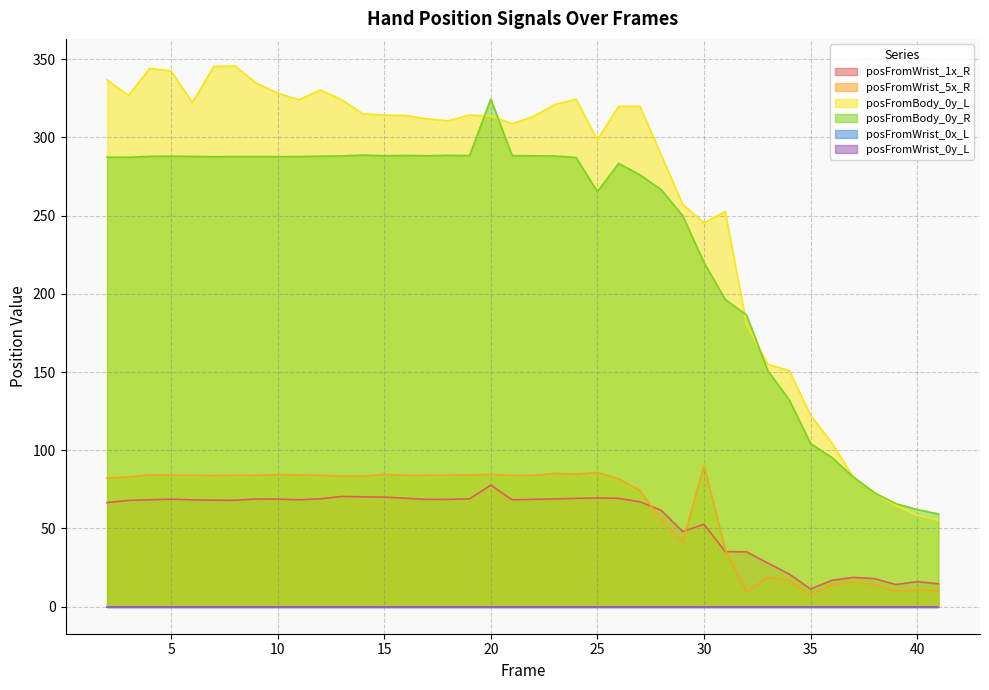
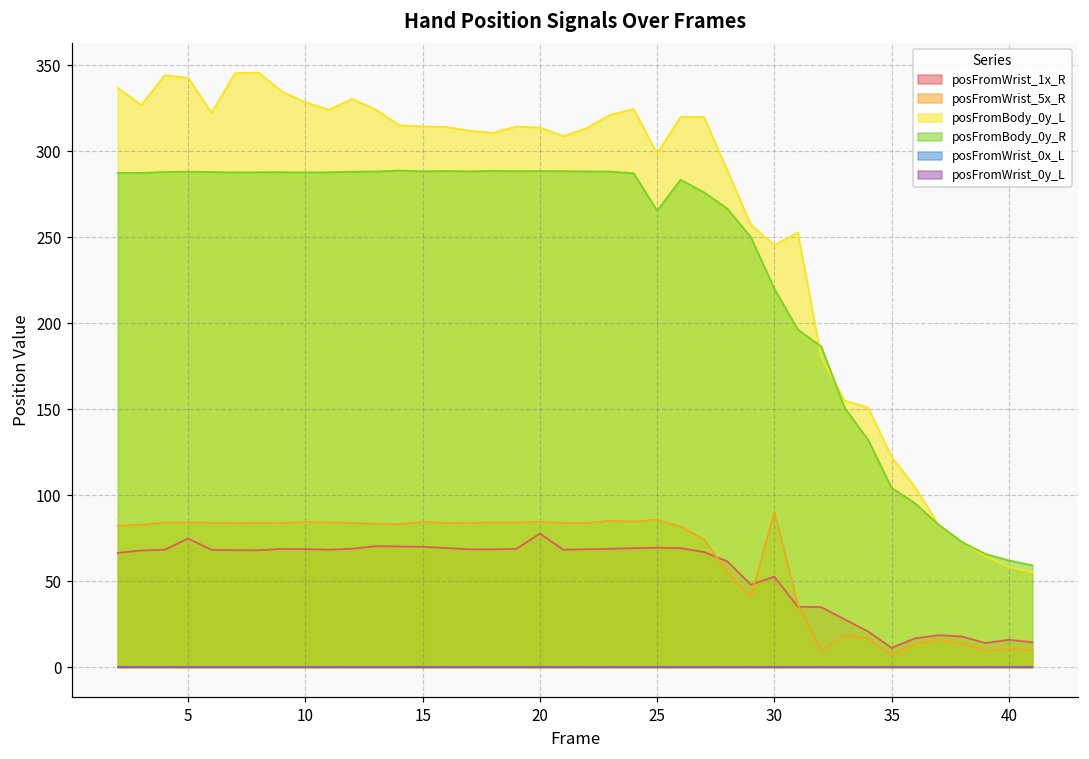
  {
    "posFromWrist_1x_R": {
-     "5": 69,
+     "5": 75,
      "10": 69,
      "15": 70,
      "20": 78,
      "25": 70,
      "30": 53,
      "35": 11,
      "40": 16
    },
    "posFromBody_0y_R": {
      "5": 288,
      "10": 288,
      "15": 288,
-     "20": 325,
+     "20": 288,
      "25": 265,
      "30": 220,
      "35": 104,
      "40": 62
    },
    "posFromWrist_0y_L": {
      "5": 0,
      "10": 0,
      "15": 0,
      "20": 0,
      "25": 0,
      "30": 0,
      "35": 0,
      "40": 0
    }
  }
